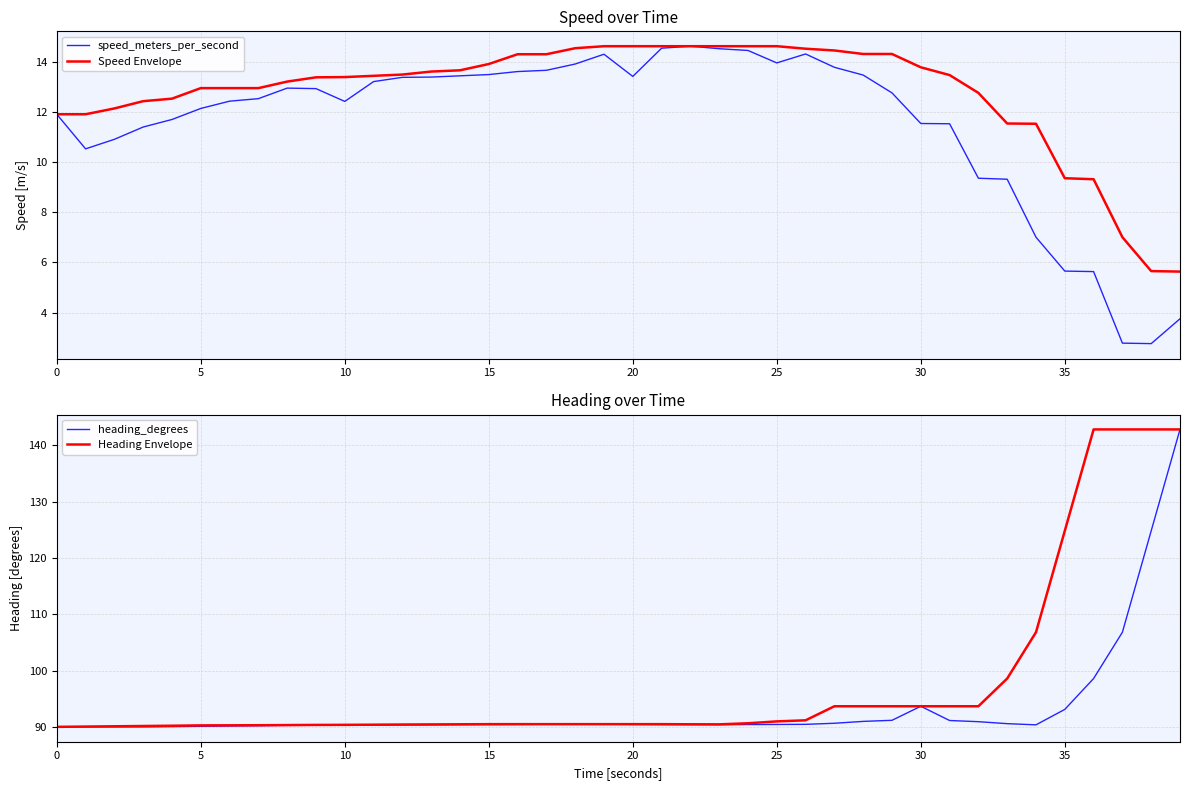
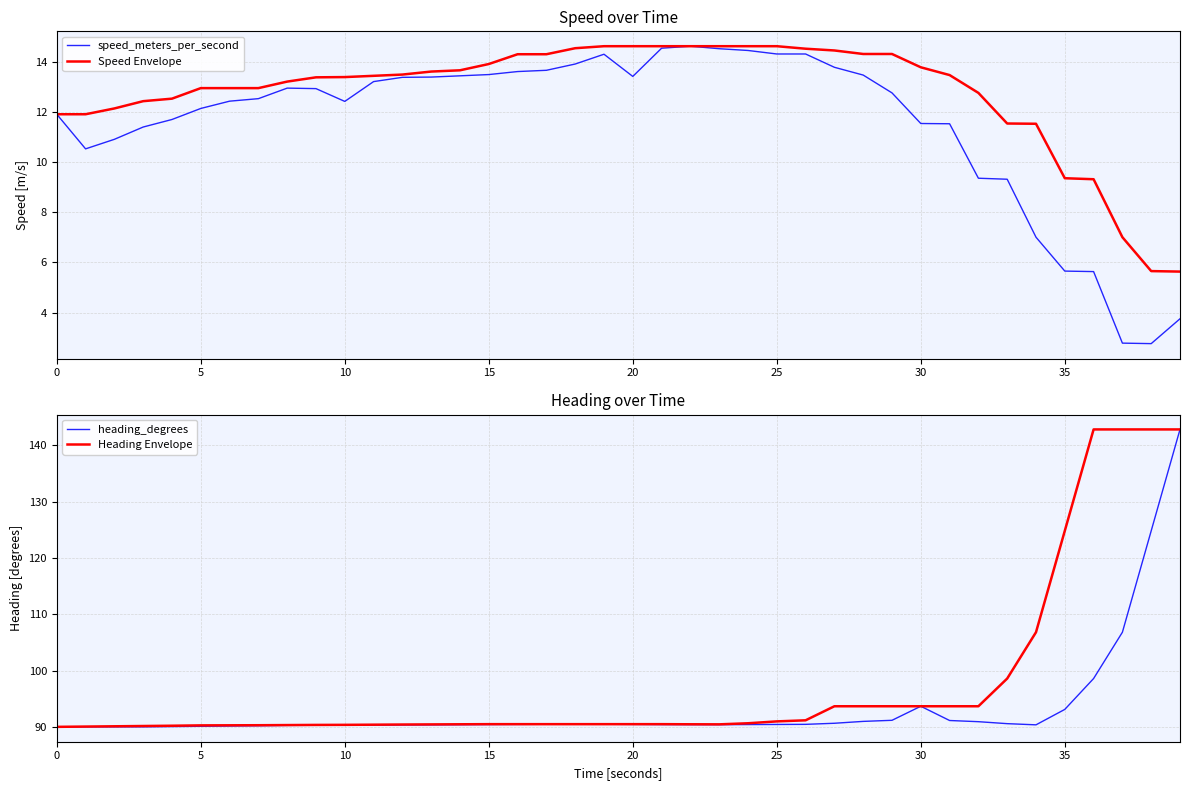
  {
    "Speed over Time": {
      "speed_meters_per_second": {
        "5": 12.1,
        "10": 12.4,
        "15": 13.5,
        "20": 13.4,
-       "25": 13.9,
+       "25": 14.3,
        "30": 11.5,
        "35": 5.7
      },
      "Speed Envelope": {
        "5": 12.9,
        "10": 13.4,
        "15": 13.9,
        "20": 14.6,
        "25": 14.6,
        "30": 13.8,
        "35": 9.4
      }
    },
    "Heading over Time": {
      "heading_degrees": {
        "25": 90,
        "35": 93
      },
      "Heading Envelope": {
        "25": 91,
        "35": 125
      }
    }
  }
